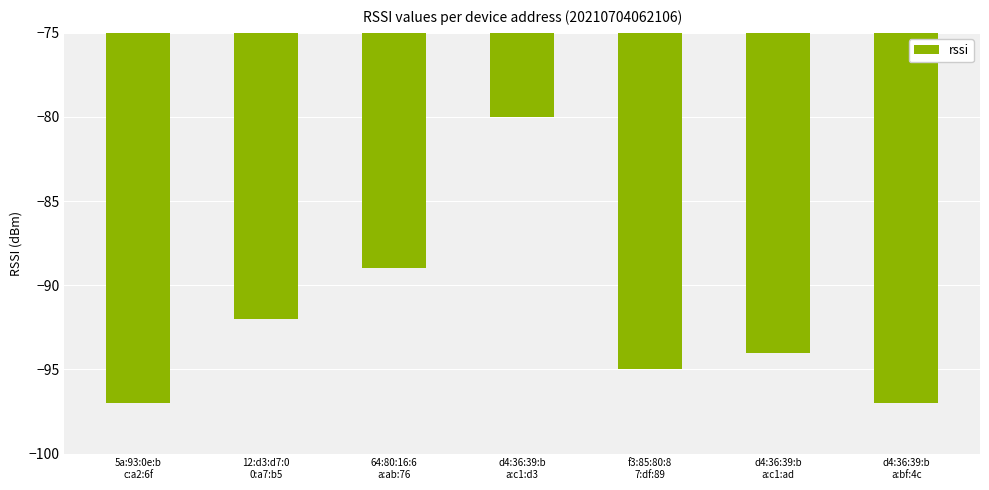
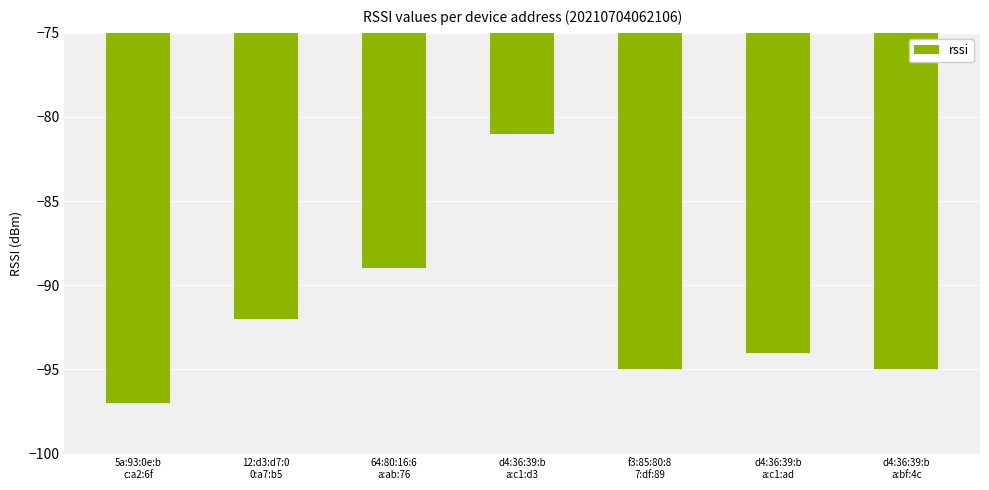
  {
    "5a:93:0e:b c:a2:6f": -97,
    "12:d3:d7:0 0:a7:b5": -92,
    "64:80:16:6 a:ab:76": -89,
-   "d4:36:39:b a:c1:d3": -80,
+   "d4:36:39:b a:c1:d3": -81,
    "f3:85:80:8 7:df:89": -95,
    "d4:36:39:b a:c1:ad": -94,
-   "d4:36:39:b a:bf:4c": -97
+   "d4:36:39:b a:bf:4c": -95
  }
